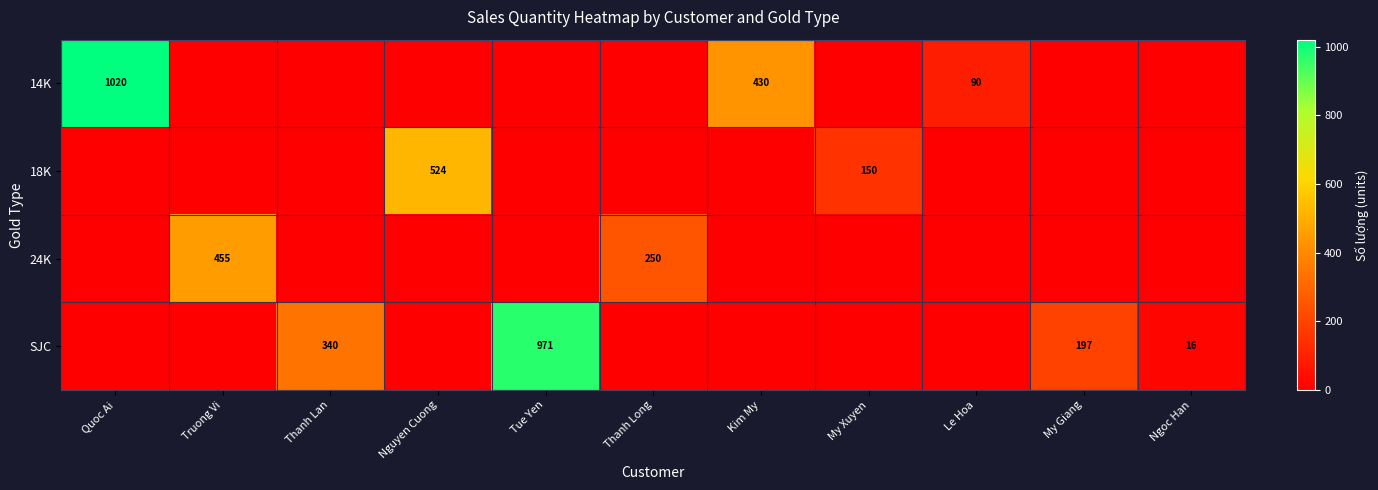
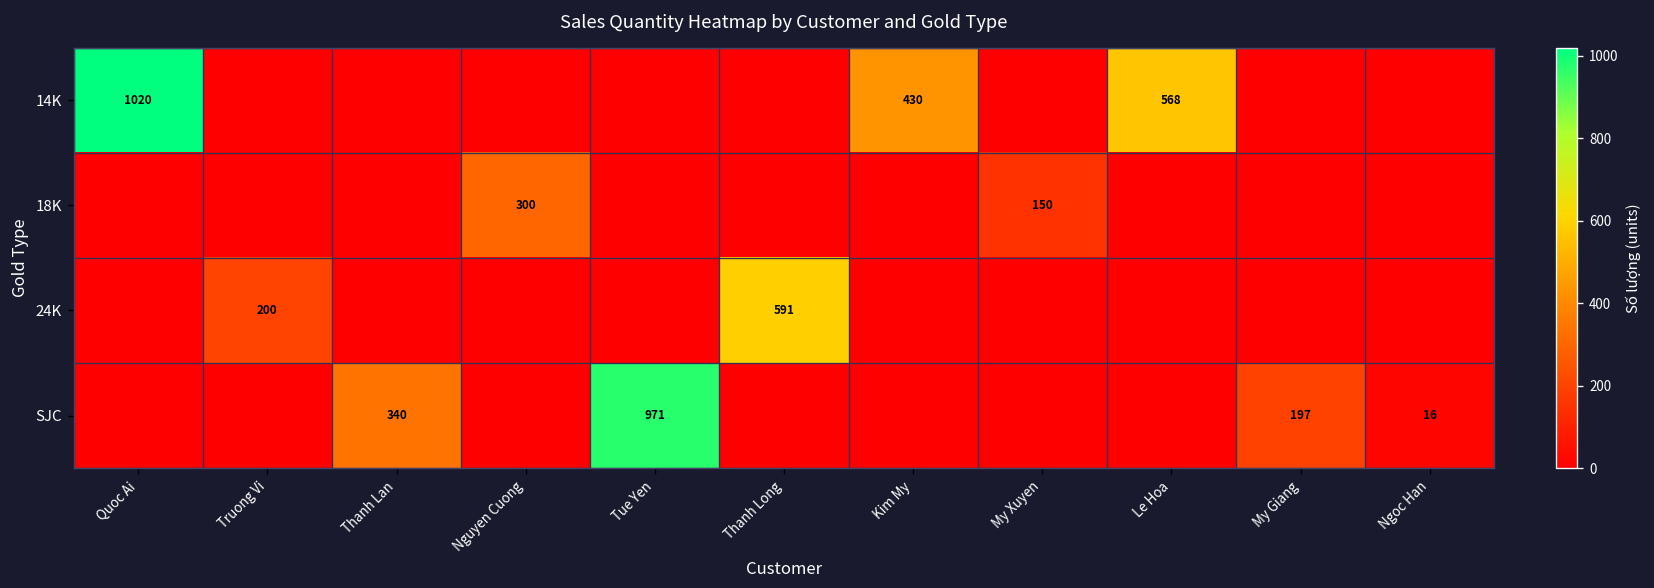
  {
    "14K": {
      "Quoc Ai": 1020,
      "Kim My": 430,
-     "Le Hoa": 90
+     "Le Hoa": 568
    },
    "18K": {
-     "Nguyen Cuong": 524,
+     "Nguyen Cuong": 300,
      "My Xuyen": 150
    },
    "24K": {
-     "Truong Vi": 455,
-     "Thanh Long": 250
+     "Truong Vi": 200,
+     "Thanh Long": 591
    },
    "SJC": {
      "Thanh Lan": 340,
      "Tue Yen": 971,
      "My Giang": 197,
      "Ngoc Han": 16
    }
  }
